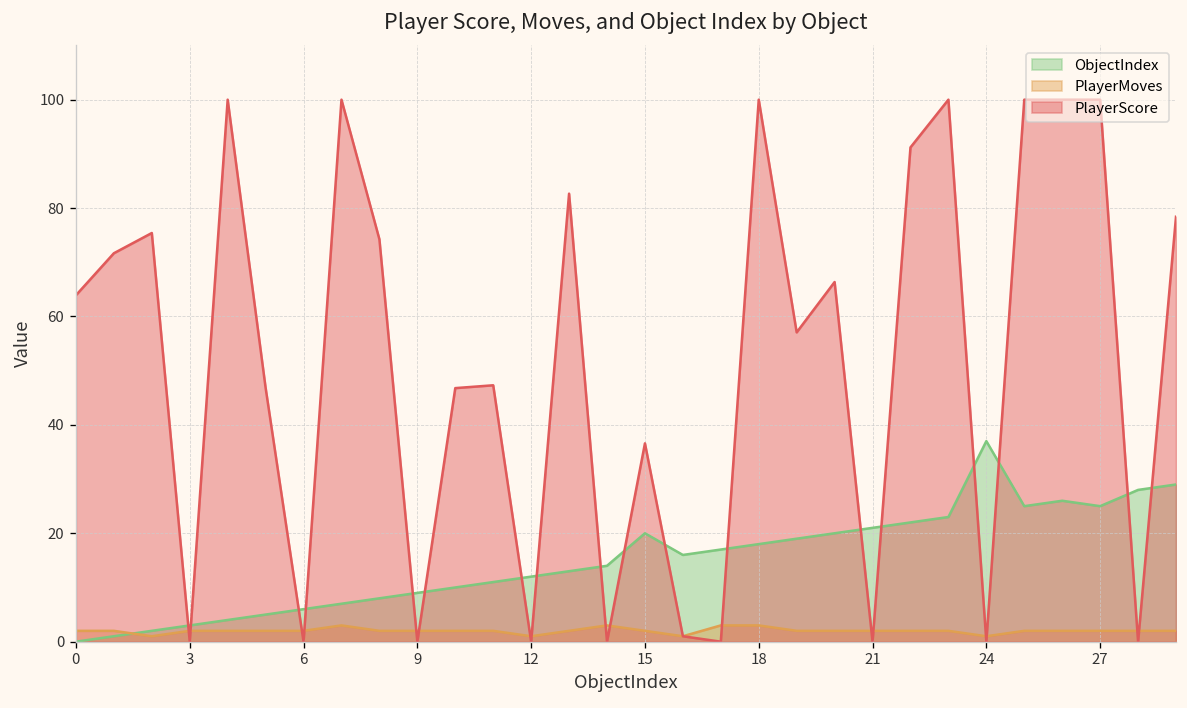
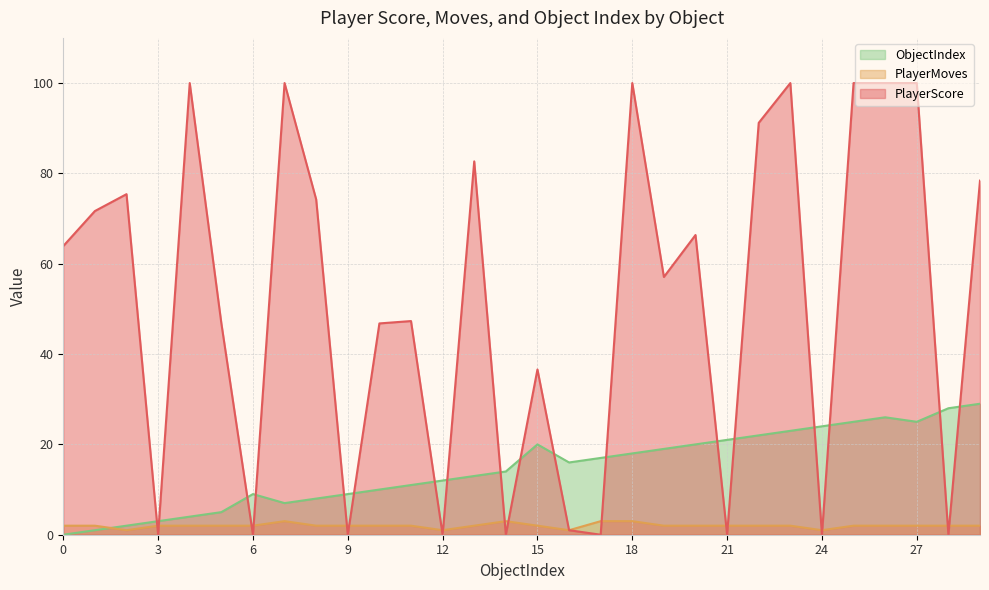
  {
    "ObjectIndex": {
      "0": 0,
      "3": 3,
-     "6": 6,
+     "6": 9,
      "9": 9,
      "12": 12,
      "15": 20,
      "18": 18,
      "21": 21,
-     "24": 37,
+     "24": 24,
      "27": 25
    }
  }
